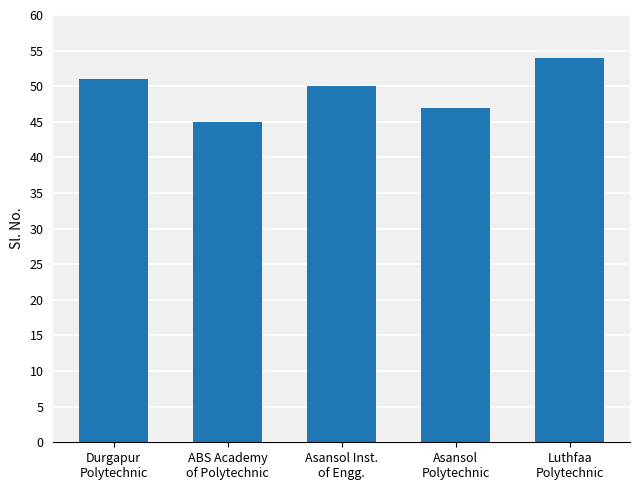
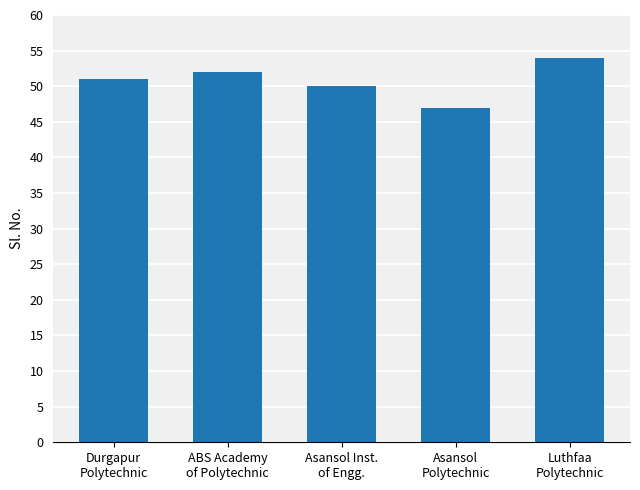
  {
    "Durgapur Polytechnic": 51,
-   "ABS Academy of Polytechnic": 45,
+   "ABS Academy of Polytechnic": 52,
    "Asansol Inst. of Engg.": 50,
    "Asansol Polytechnic": 47,
    "Luthfaa Polytechnic": 54
  }
